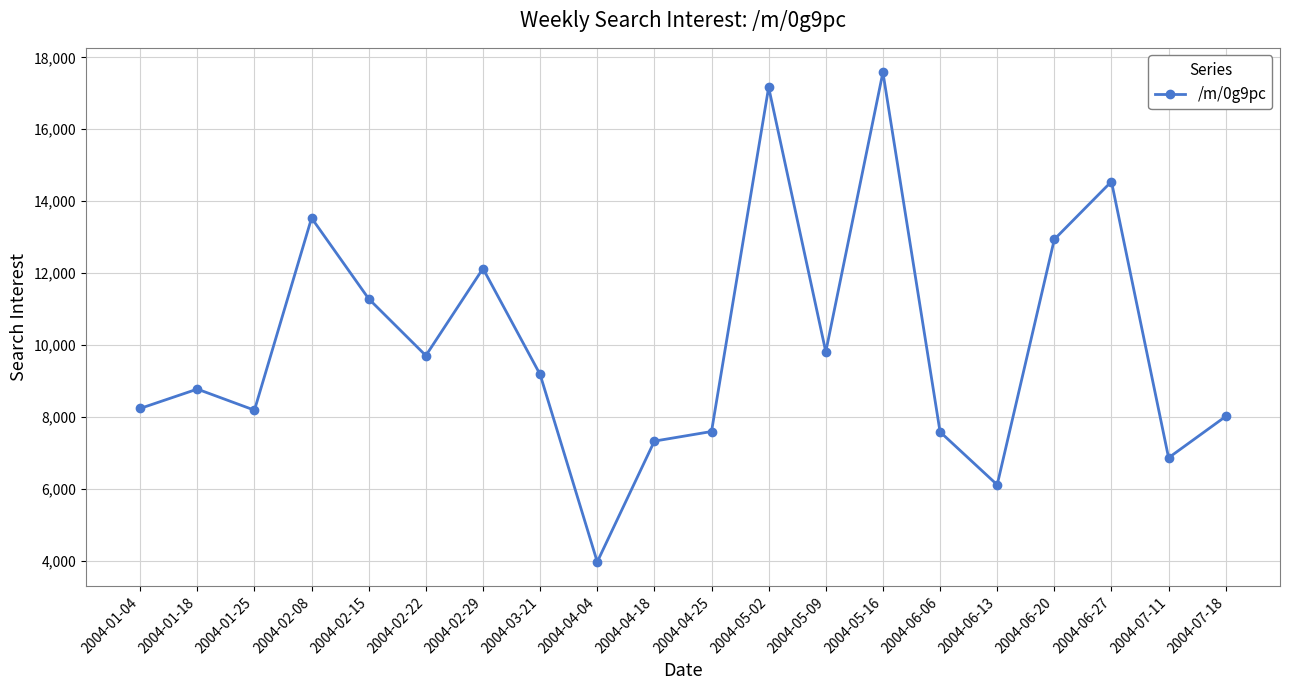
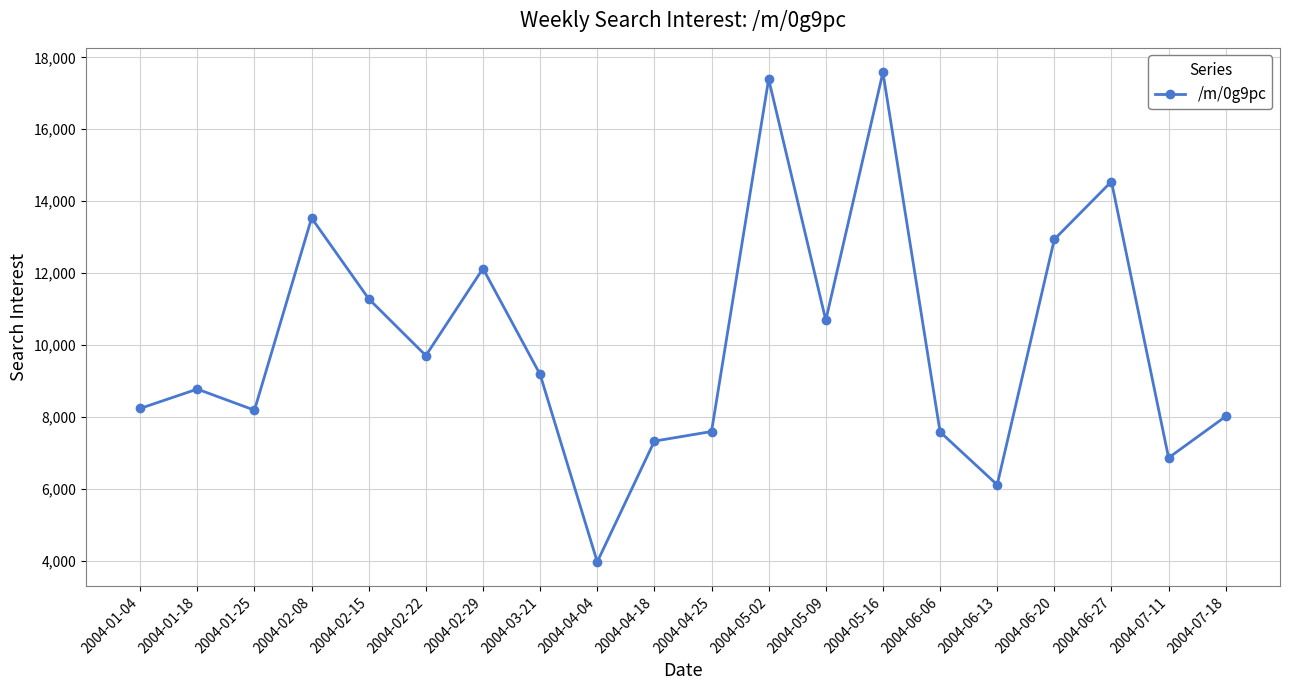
  {
    "2004-01-04": "8,200",
    "2004-01-18": "8,800",
    "2004-01-25": "8,200",
    "2004-02-08": "13,500",
    "2004-02-15": "11,300",
    "2004-02-22": "9,700",
    "2004-02-29": "12,100",
    "2004-03-21": "9,200",
    "2004-04-04": "4,000",
    "2004-04-18": "7,300",
    "2004-04-25": "7,600",
-   "2004-05-02": "17,200",
-   "2004-05-09": "9,800",
+   "2004-05-02": "17,400",
+   "2004-05-09": "10,700",
    "2004-05-16": "17,600",
    "2004-06-06": "7,600",
    "2004-06-13": "6,100",
    "2004-06-20": "12,900",
    "2004-06-27": "14,500",
    "2004-07-11": "6,900",
    "2004-07-18": "8,000"
  }
